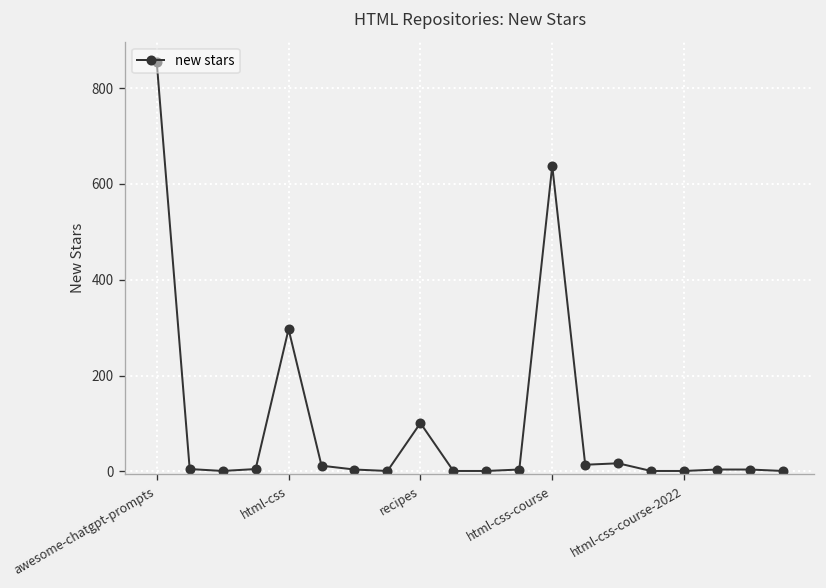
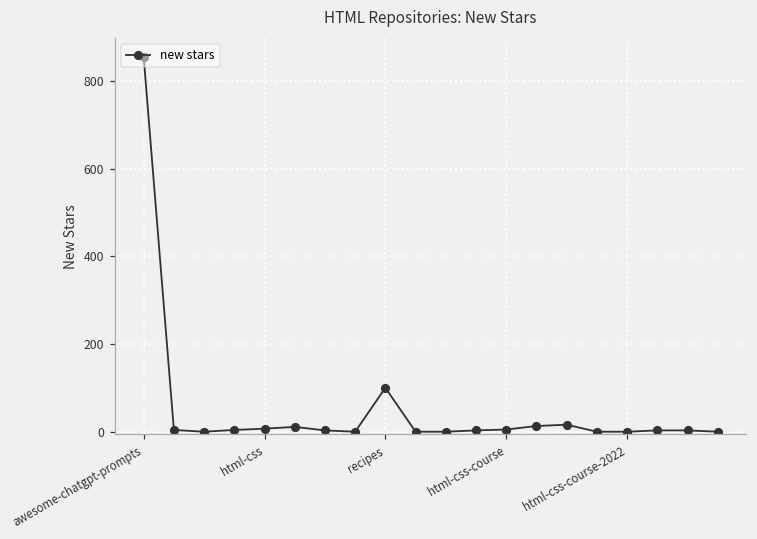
  {
-   "html-css": 300,
+   "html-css": 10,
    "recipes": 100,
-   "html-css-course": 640,
+   "html-css-course": 10,
    "html-css-course-2022": 0
  }
